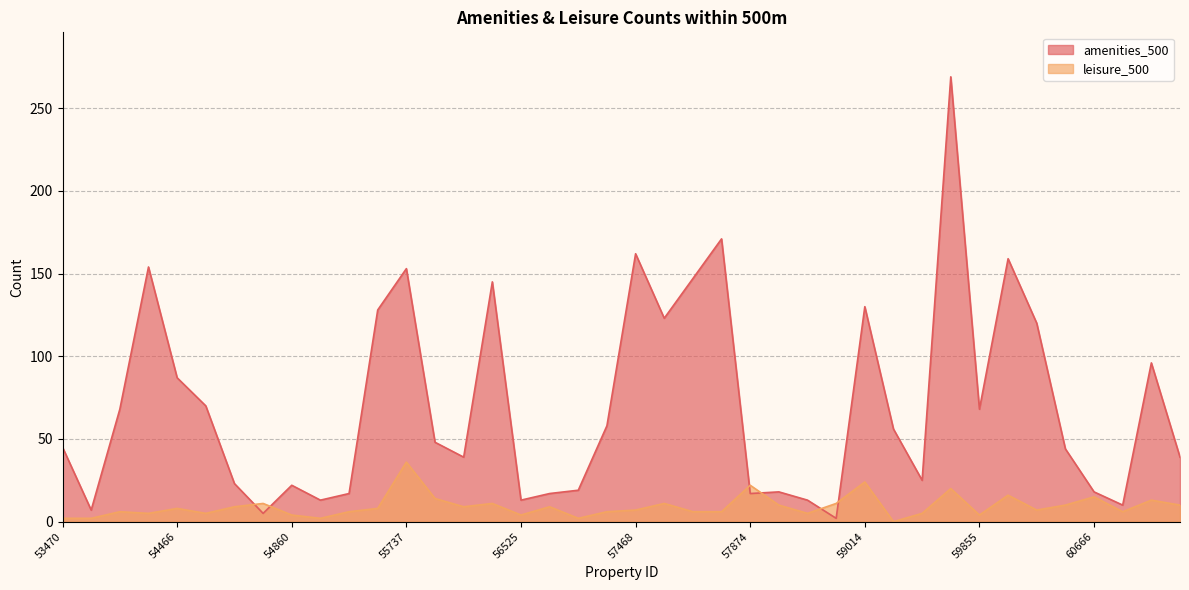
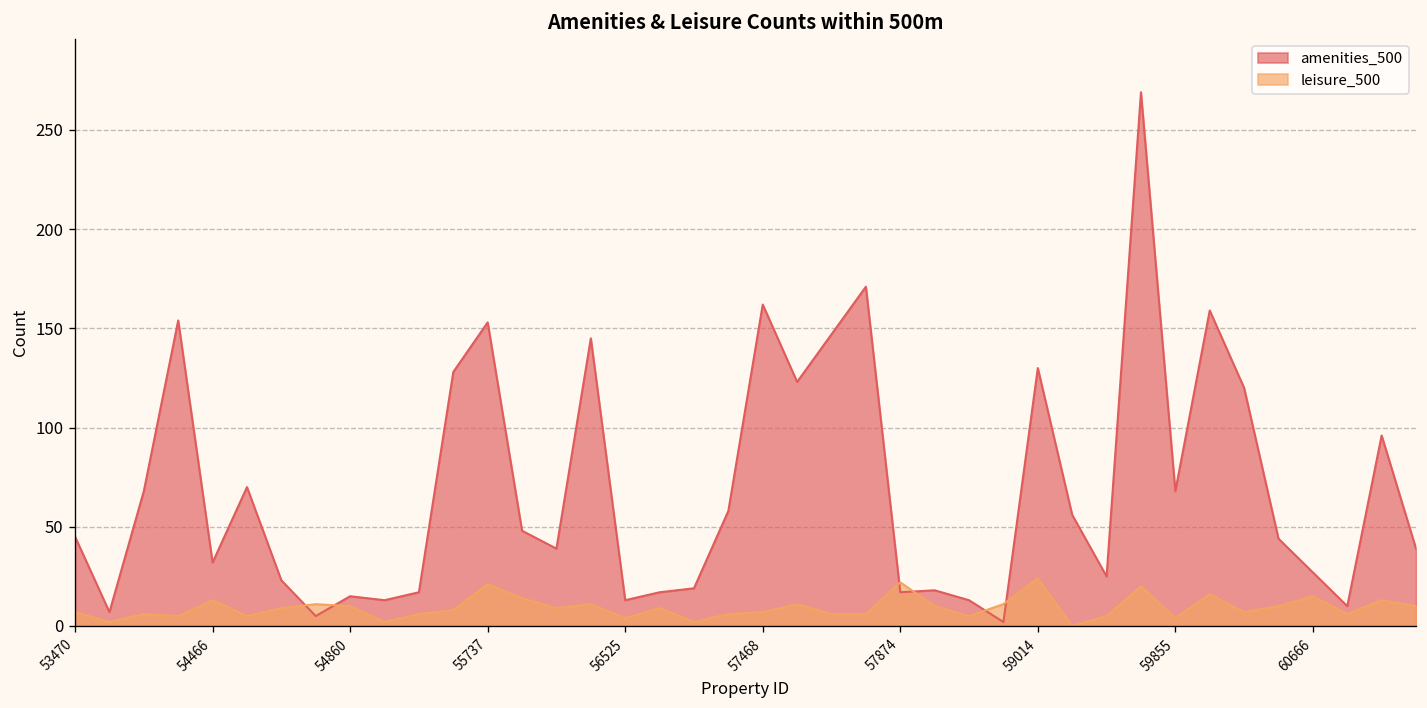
  {
    "amenities_500": {
      "53470": 45,
-     "54466": 87,
-     "54860": 22,
+     "54466": 32,
+     "54860": 15,
      "55737": 153,
      "56525": 13,
      "57468": 162,
      "57874": 17,
      "59014": 130,
      "59855": 68,
-     "60666": 18
+     "60666": 27
    },
    "leisure_500": {
-     "53470": 2,
-     "54466": 8,
-     "54860": 4,
-     "55737": 36,
+     "53470": 7,
+     "54466": 13,
+     "54860": 10,
+     "55737": 21,
      "56525": 4,
      "57468": 7,
      "57874": 22,
      "59014": 24,
      "59855": 4,
      "60666": 15
    }
  }
